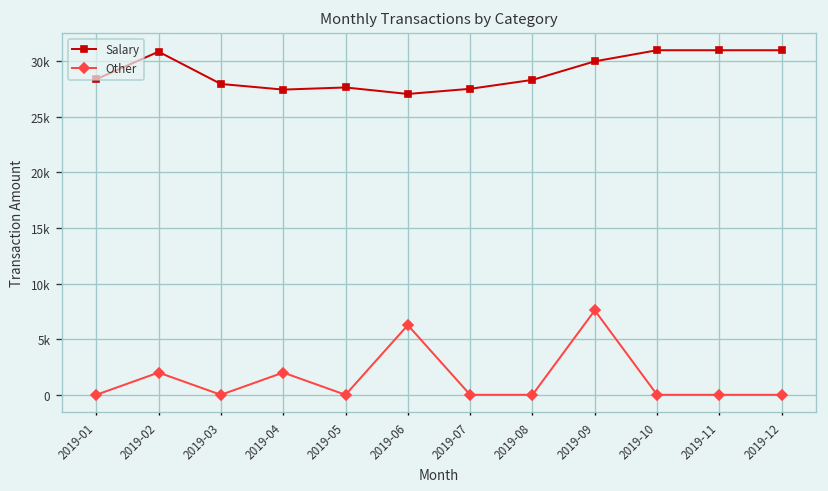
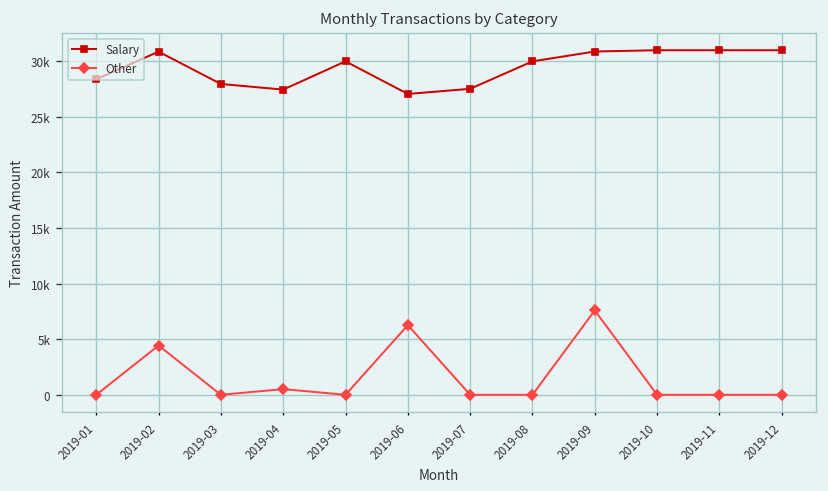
  {
    "Salary": {
      "2019-01": 28000,
      "2019-02": 31000,
      "2019-03": 28000,
      "2019-04": 27000,
-     "2019-05": 28000,
+     "2019-05": 30000,
      "2019-06": 27000,
      "2019-07": 28000,
-     "2019-08": 28000,
-     "2019-09": 30000,
+     "2019-08": 30000,
+     "2019-09": 31000,
      "2019-10": 31000,
      "2019-11": 31000,
      "2019-12": 31000
    },
    "Other": {
      "2019-01": 0,
-     "2019-02": 2000,
+     "2019-02": 4000,
      "2019-03": 0,
-     "2019-04": 2000,
+     "2019-04": 1000,
      "2019-05": 0,
      "2019-06": 6000,
      "2019-07": 0,
      "2019-08": 0,
      "2019-09": 8000,
      "2019-10": 0,
      "2019-11": 0,
      "2019-12": 0
    }
  }
